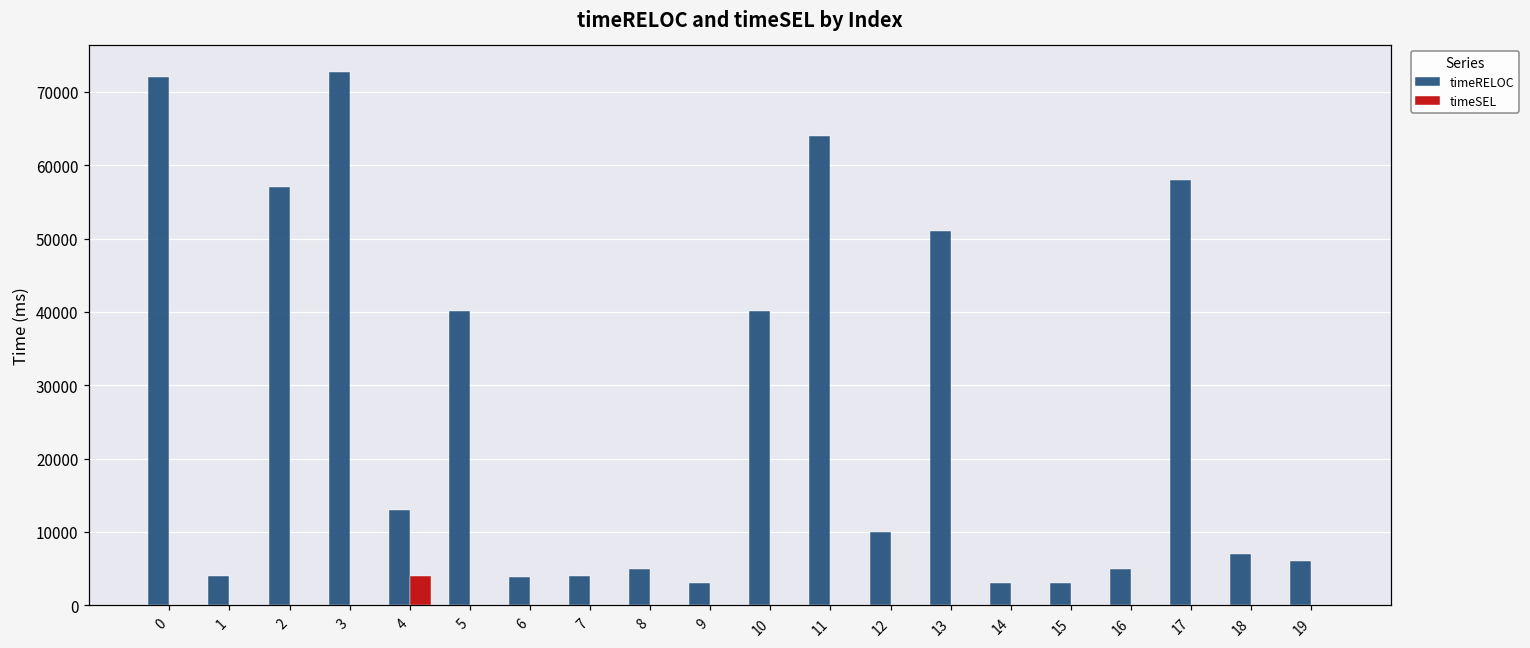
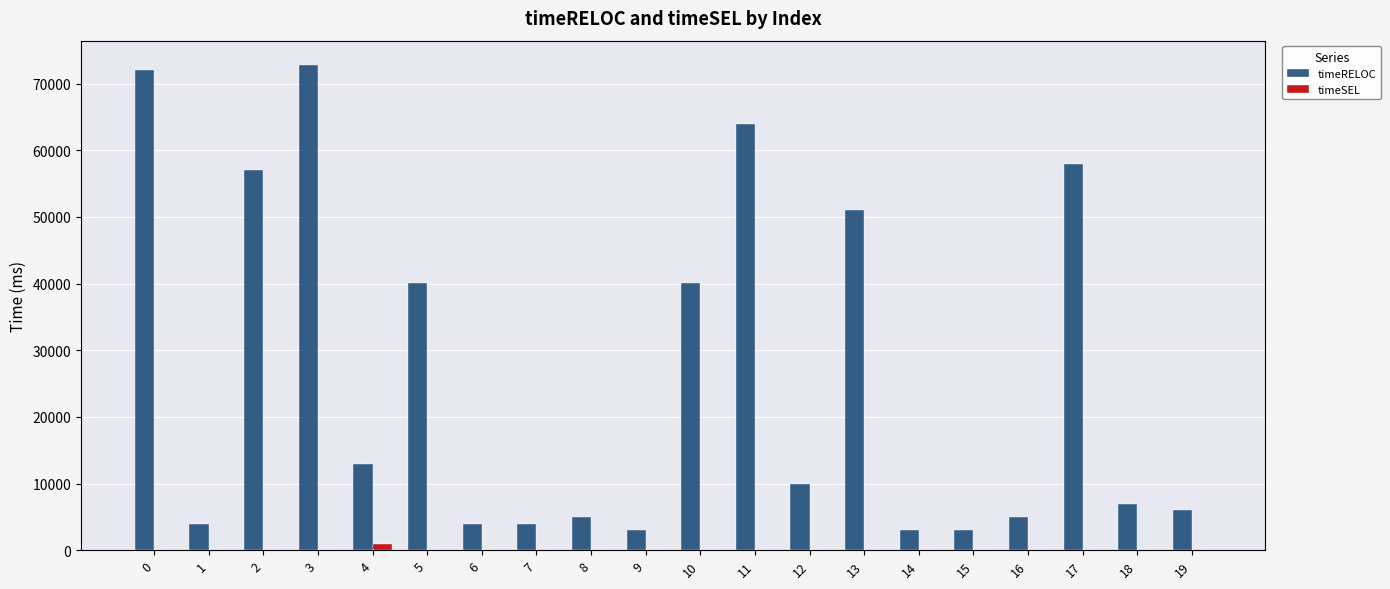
  {
    "timeRELOC": {
      "0": 72000,
      "1": 4000,
      "2": 57000,
      "3": 73000,
      "4": 13000,
      "5": 40000,
      "6": 4000,
      "7": 4000,
      "8": 5000,
      "9": 3000,
      "10": 40000,
      "11": 64000,
      "12": 10000,
      "13": 51000,
      "14": 3000,
      "15": 3000,
      "16": 5000,
      "17": 58000,
      "18": 7000,
      "19": 6000
    },
    "timeSEL": {
      "0": 0,
      "1": 0,
      "2": 0,
      "3": 0,
-     "4": 4000,
+     "4": 1000,
      "5": 0,
      "6": 0,
      "7": 0,
      "8": 0,
      "9": 0,
      "10": 0,
      "11": 0,
      "12": 0,
      "13": 0,
      "14": 0,
      "15": 0,
      "16": 0,
      "17": 0,
      "18": 0,
      "19": 0
    }
  }
